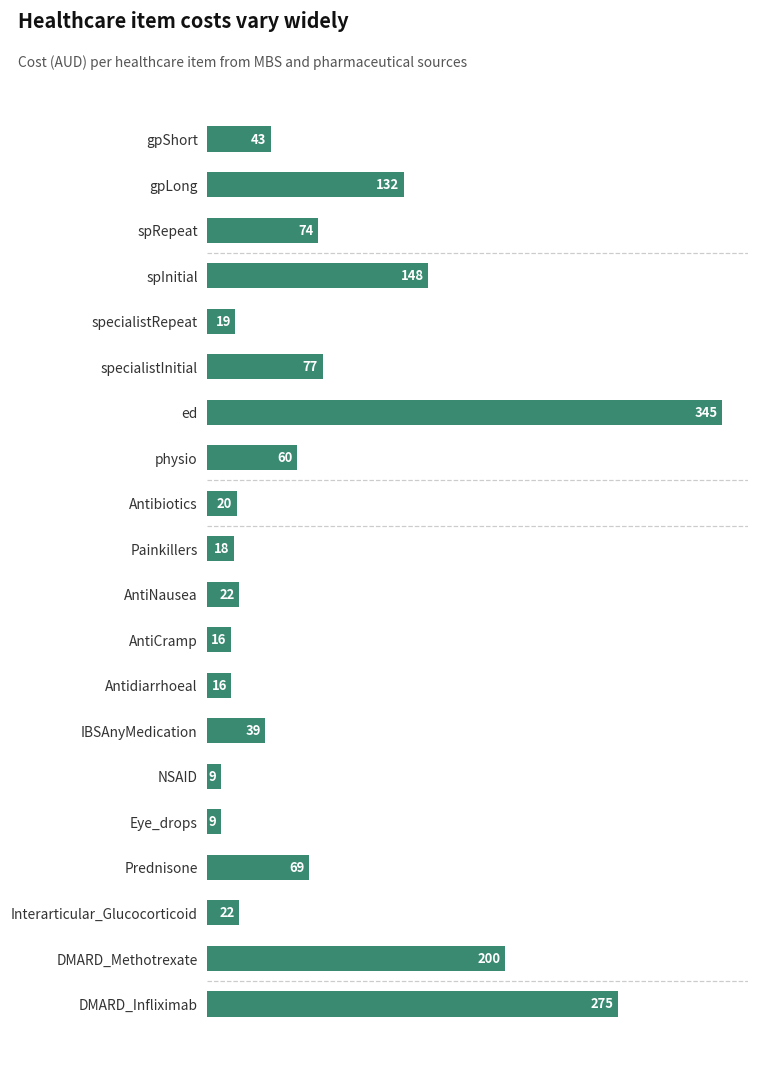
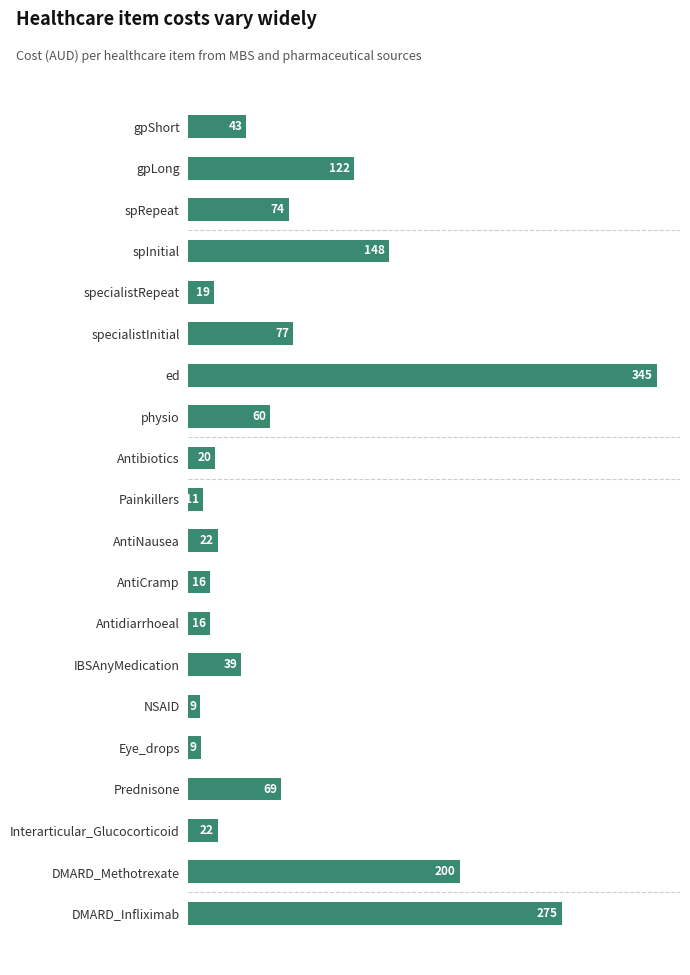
  {
    "gpShort": 43,
-   "gpLong": 132,
+   "gpLong": 122,
    "spRepeat": 74,
    "spInitial": 148,
    "specialistRepeat": 19,
    "specialistInitial": 77,
    "ed": 345,
    "physio": 60,
    "Antibiotics": 20,
-   "Painkillers": 18,
+   "Painkillers": 11,
    "AntiNausea": 22,
    "AntiCramp": 16,
    "Antidiarrhoeal": 16,
    "IBSAnyMedication": 39,
    "NSAID": 9,
    "Eye_drops": 9,
    "Prednisone": 69,
    "Interarticular_Glucocorticoid": 22,
    "DMARD_Methotrexate": 200,
    "DMARD_Infliximab": 275
  }
